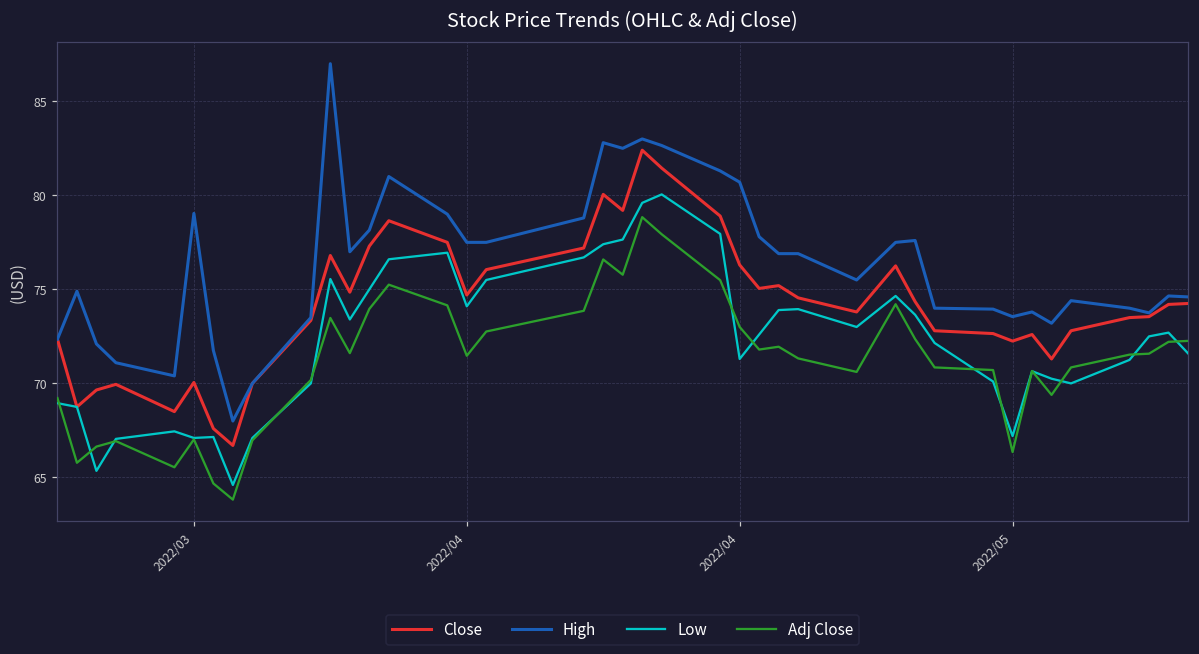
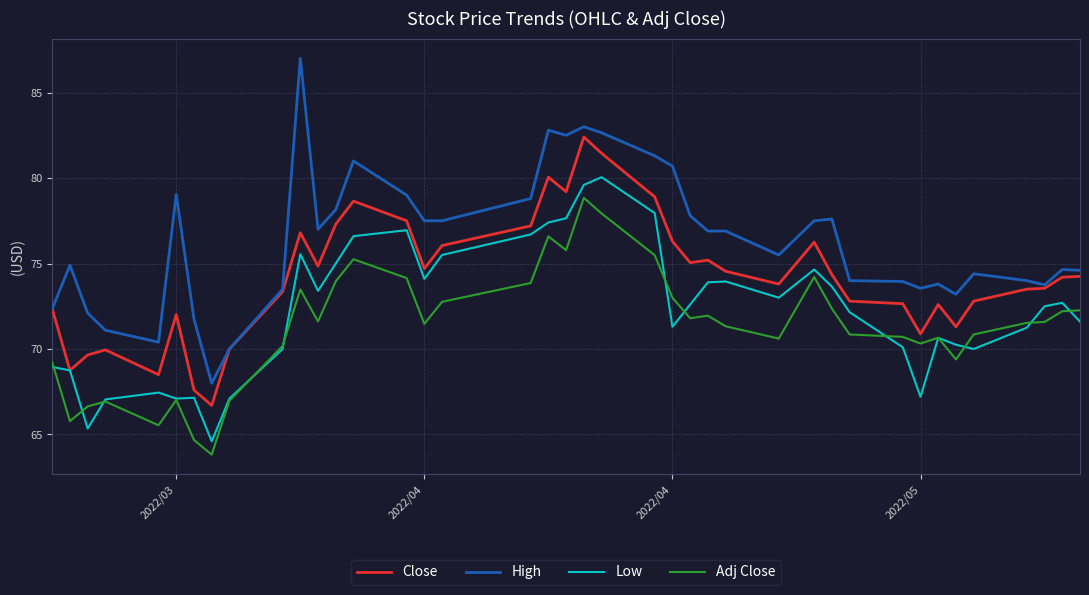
  {
    "Close": {
-     "2022/03": 70.1,
-     "2022/05": 72.3
+     "2022/03": 72.0,
+     "2022/05": 70.9
    },
    "High": {
      "2022/03": 79.0,
      "2022/05": 73.6
    },
    "Low": {
      "2022/05": 67.2
    },
    "Adj Close": {
-     "2022/05": 66.4
+     "2022/05": 70.3
    }
  }
